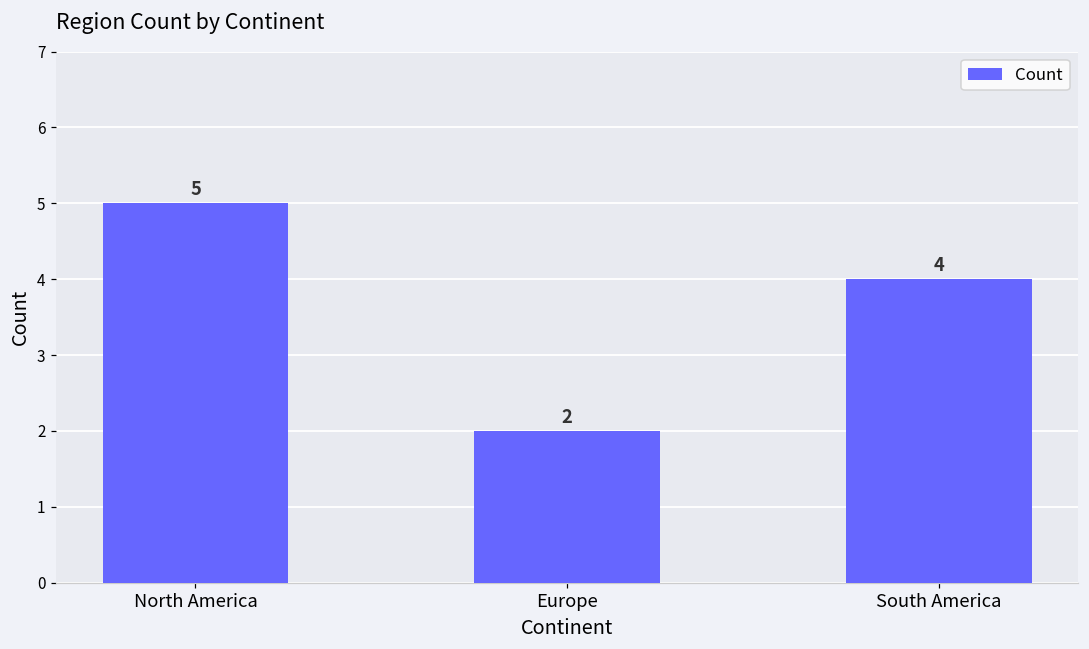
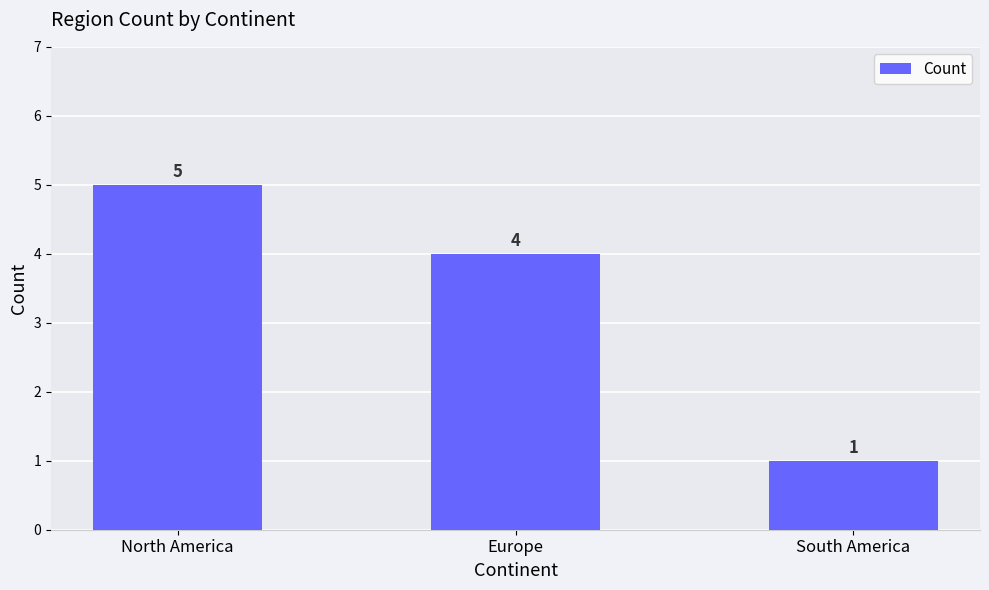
  {
    "North America": 5,
-   "Europe": 2,
-   "South America": 4
+   "Europe": 4,
+   "South America": 1
  }
